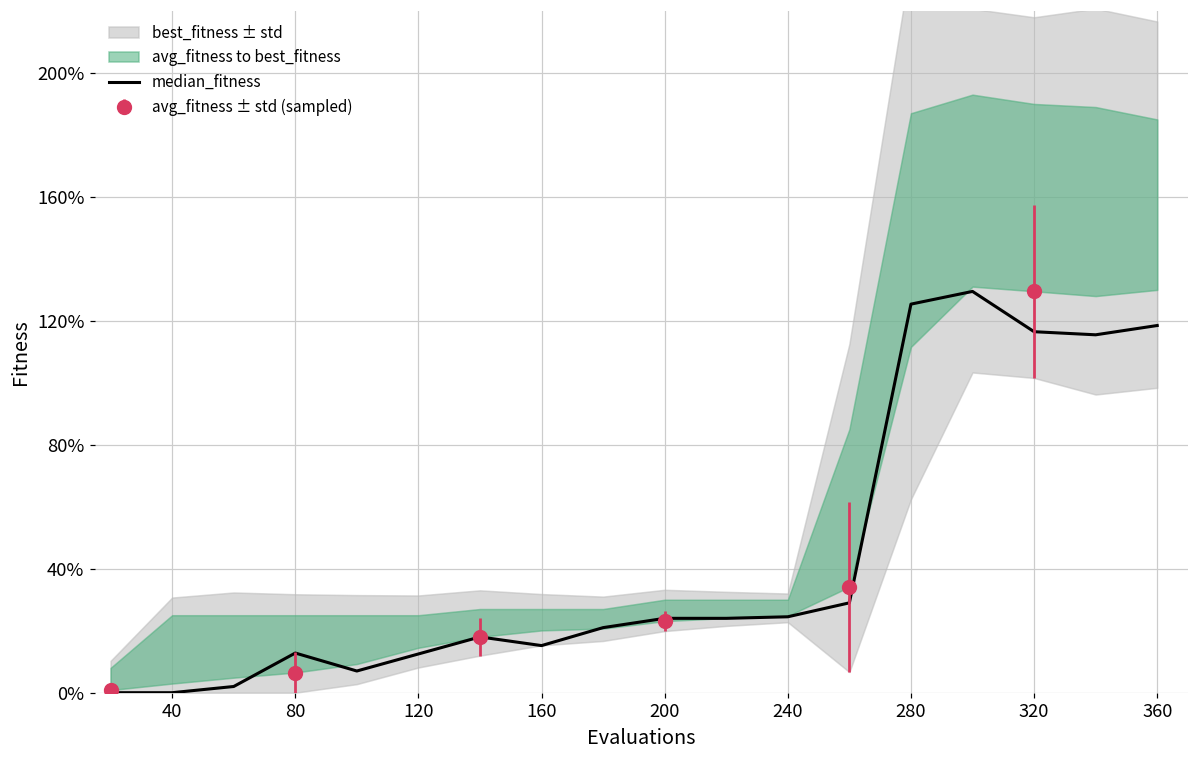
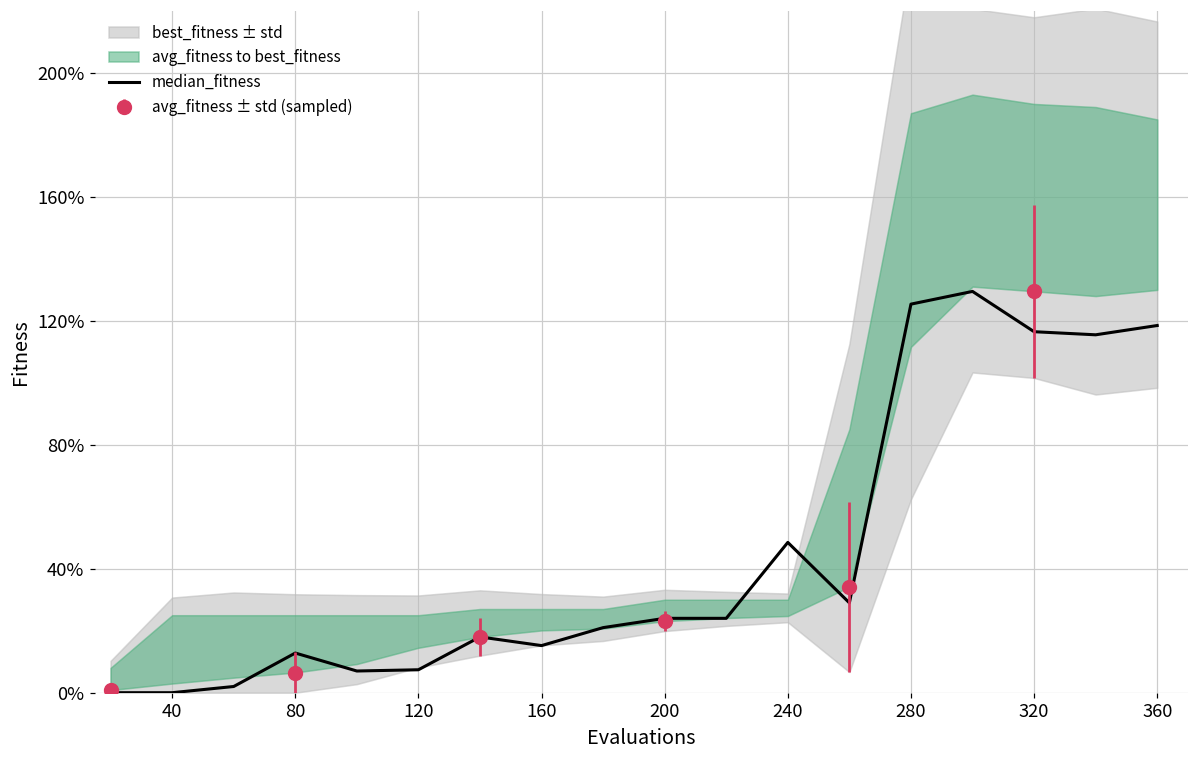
  {
    "median_fitness": {
      "40": "0%",
      "80": "13%",
-     "120": "13%",
+     "120": "7%",
      "160": "15%",
      "200": "24%",
-     "240": "25%",
+     "240": "49%",
      "280": "125%",
      "320": "117%",
      "360": "119%"
    },
    "best_fitness ± std": {
      "40": "31%",
      "80": "32%"
    }
  }
